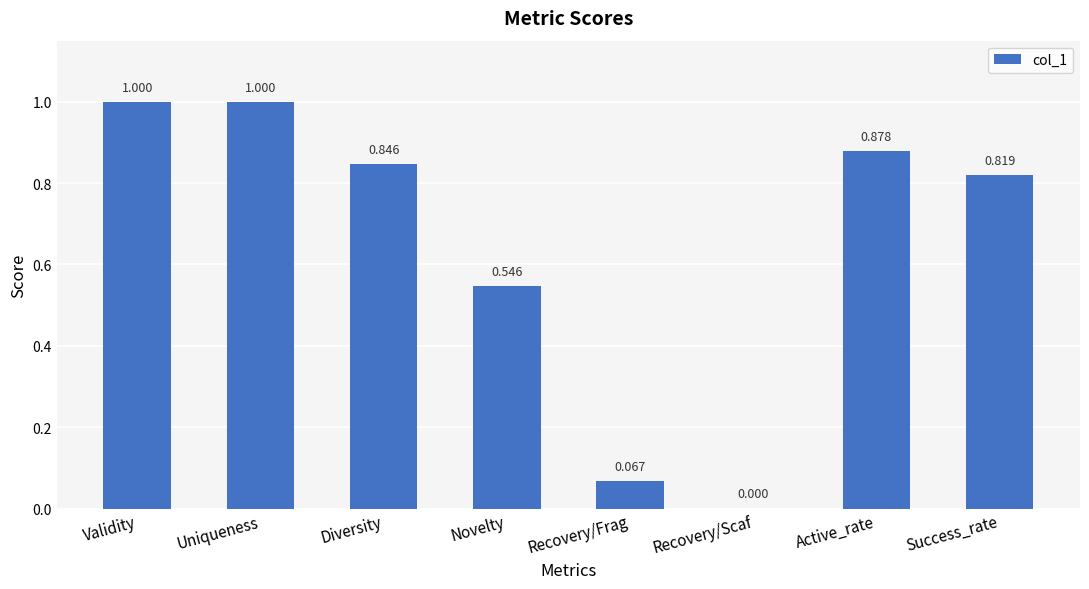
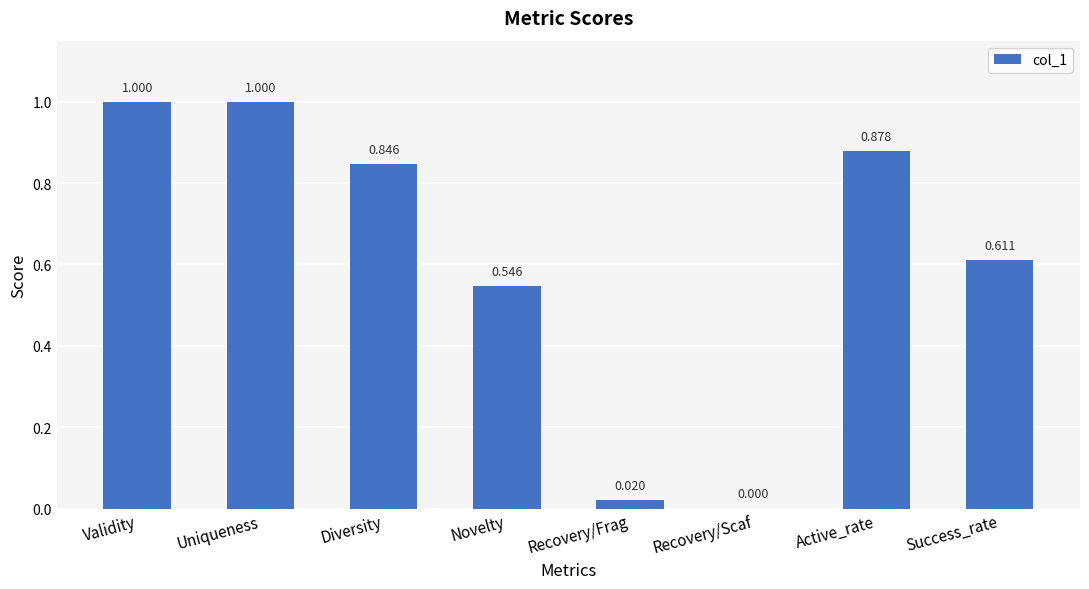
  {
    "Validity": 1.000,
    "Uniqueness": 1.000,
    "Diversity": 0.846,
    "Novelty": 0.546,
-   "Recovery/Frag": 0.067,
+   "Recovery/Frag": 0.020,
    "Recovery/Scaf": 0.000,
    "Active_rate": 0.878,
-   "Success_rate": 0.819
+   "Success_rate": 0.611
  }
